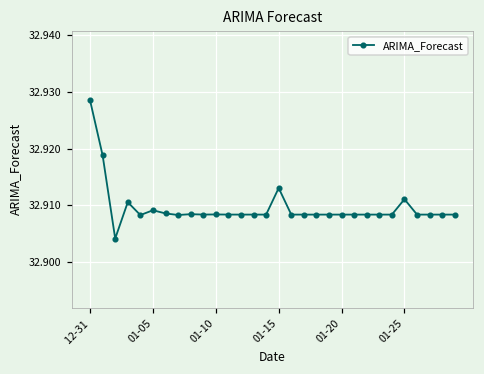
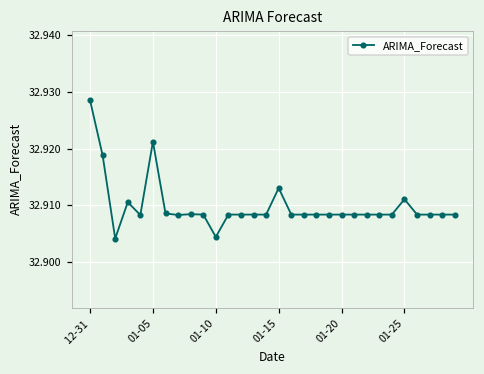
  {
    "12-31": 32.929,
-   "01-05": 32.909,
-   "01-10": 32.908,
+   "01-05": 32.921,
+   "01-10": 32.904,
    "01-15": 32.913,
    "01-20": 32.908,
    "01-25": 32.911
  }
